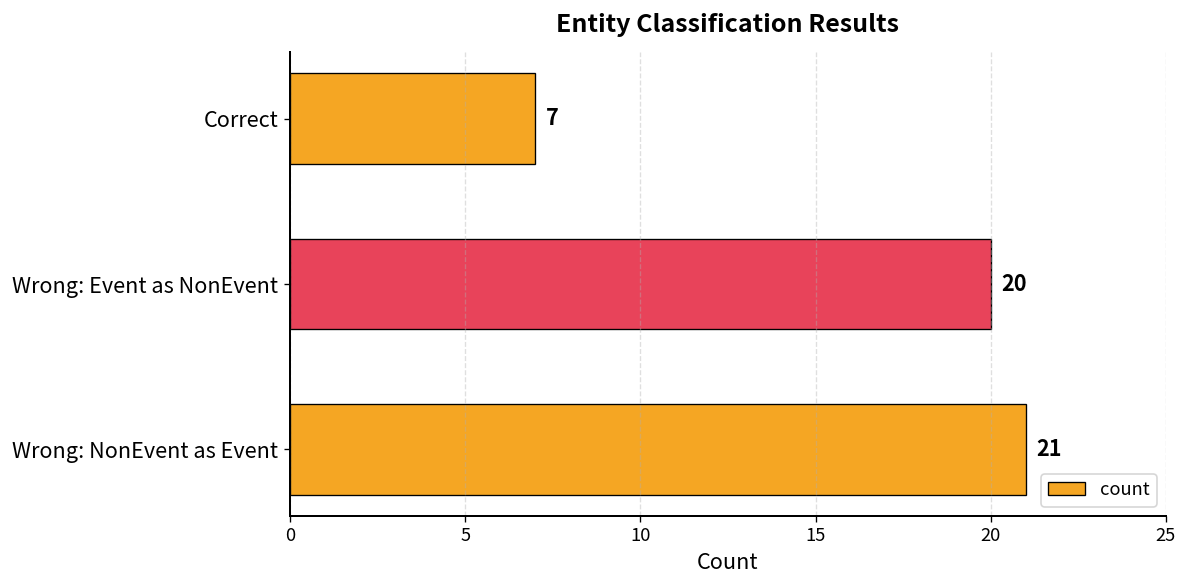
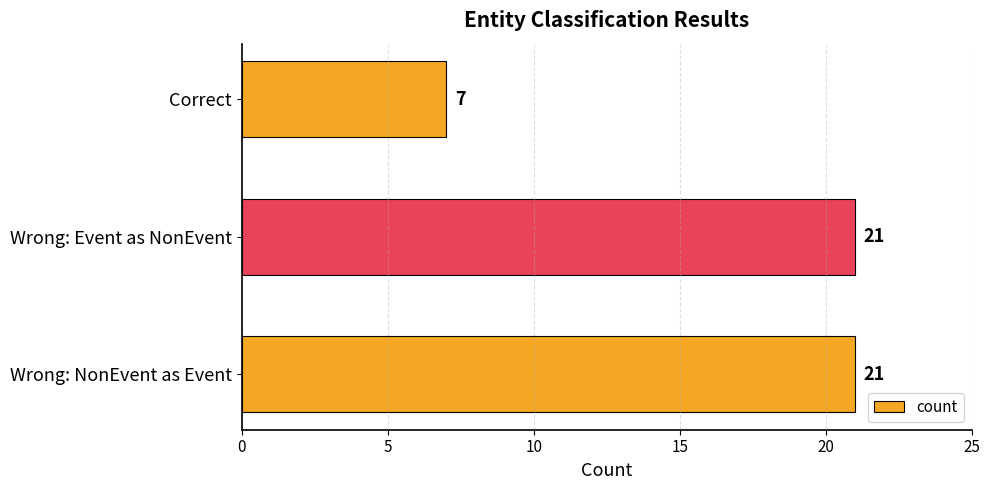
  {
    "Correct": 7,
-   "Wrong: Event as NonEvent": 20,
+   "Wrong: Event as NonEvent": 21,
    "Wrong: NonEvent as Event": 21
  }
